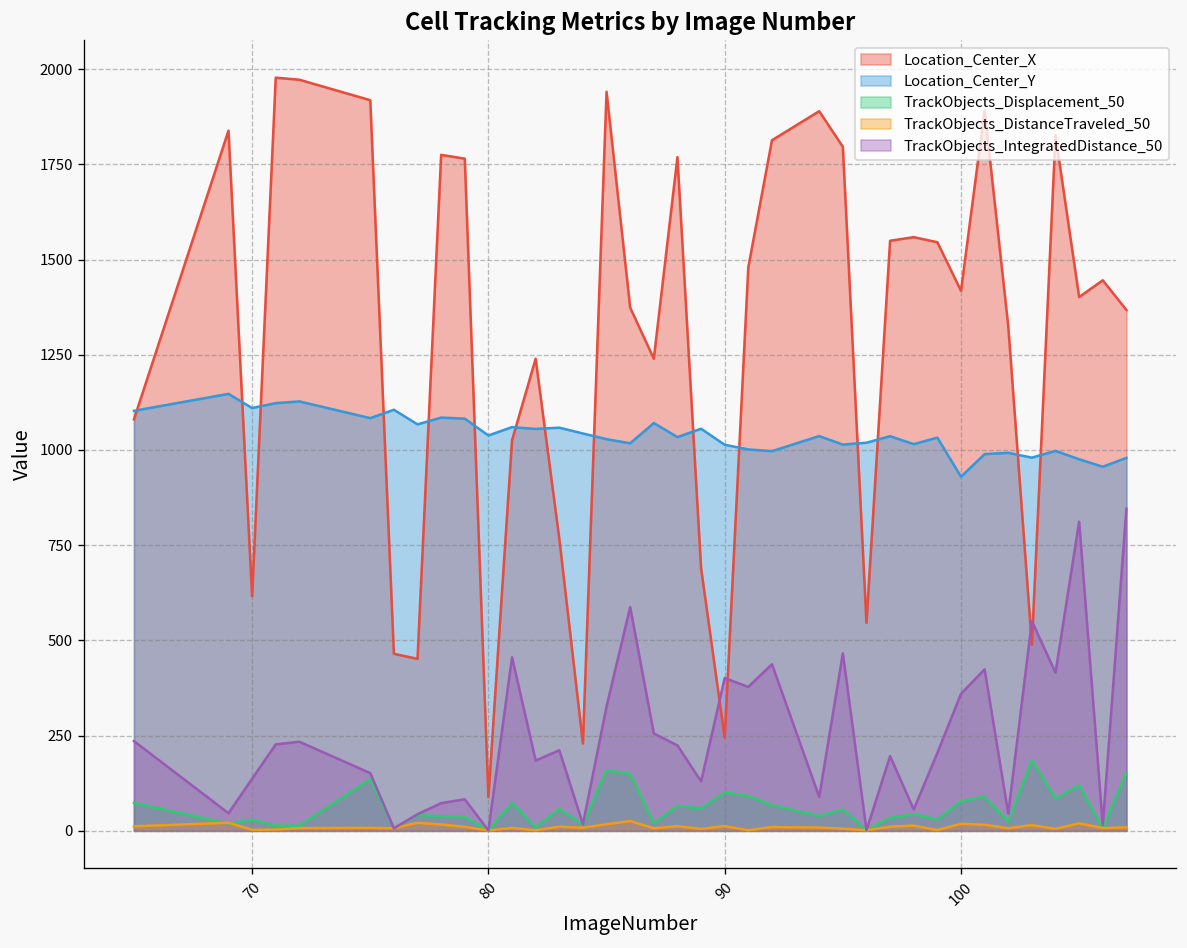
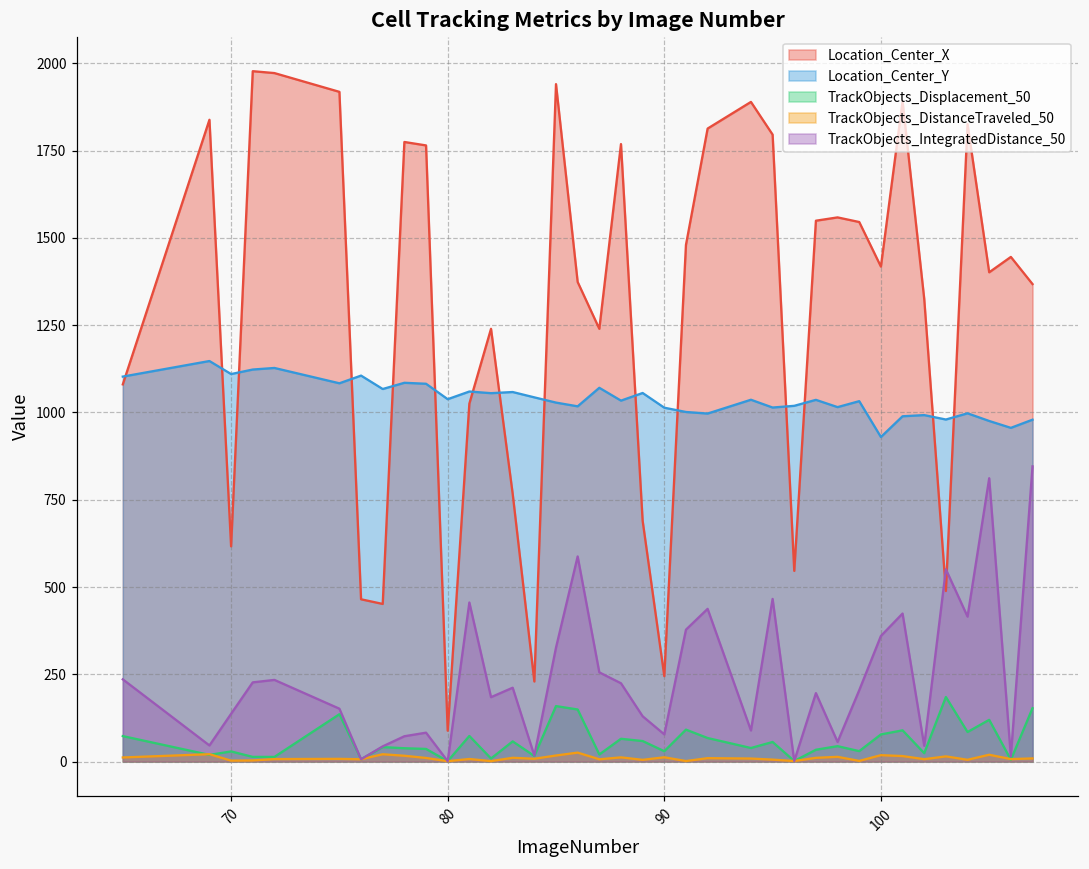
  {
    "Location_Center_Y": {
      "70": 1110,
      "80": 1040,
      "90": 1010,
      "100": 930
    },
    "TrackObjects_Displacement_50": {
      "70": 30,
-     "90": 100,
+     "90": 30,
      "100": 80
    },
    "TrackObjects_IntegratedDistance_50": {
      "70": 140,
-     "90": 400,
+     "90": 80,
      "100": 360
    }
  }
